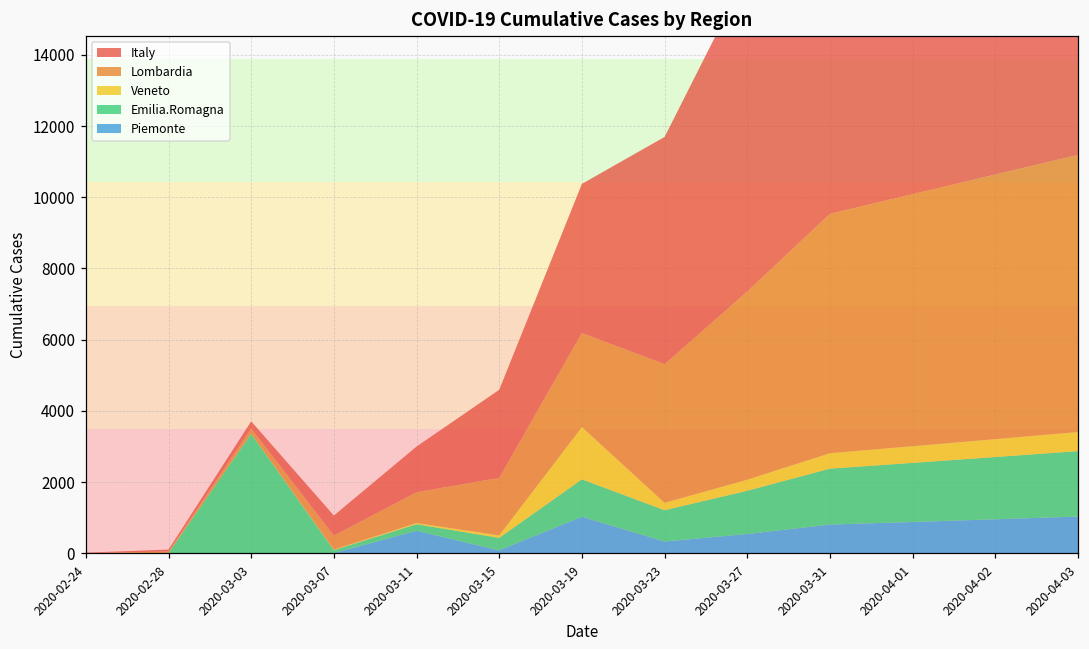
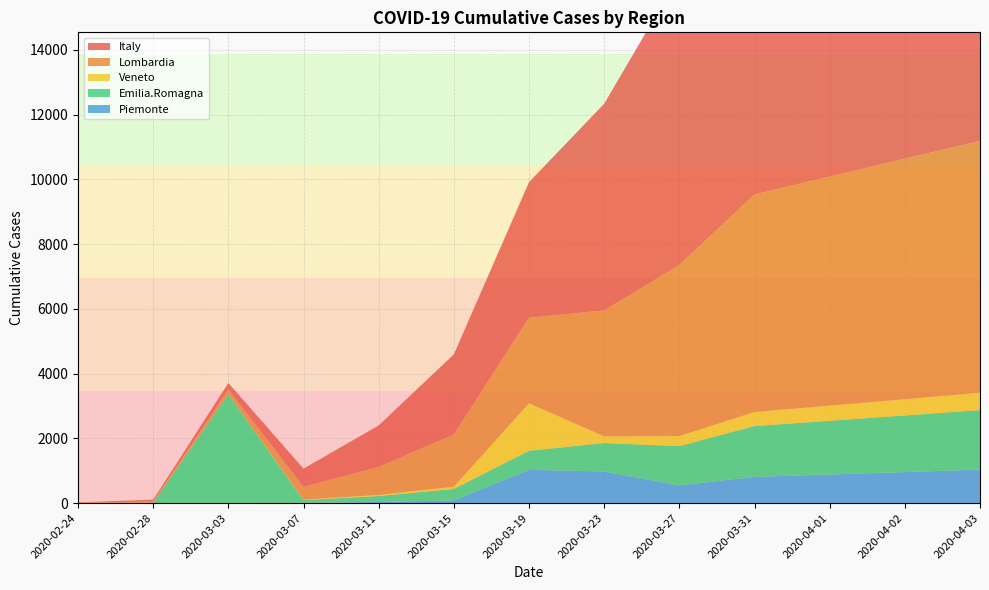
  {
    "Piemonte": {
-     "2020-03-11": 600,
+     "2020-03-11": 0,
      "2020-03-15": 100,
      "2020-03-19": 1000,
-     "2020-03-23": 300,
+     "2020-03-23": 1000,
      "2020-03-27": 500,
      "2020-03-31": 800,
      "2020-04-01": 900,
      "2020-04-02": 1000,
      "2020-04-03": 1000
    },
    "Emilia.Romagna": {
-     "2020-03-19": 1100,
+     "2020-03-19": 600,
      "2020-03-23": 900,
      "2020-03-27": 1200,
      "2020-03-31": 1600,
      "2020-04-01": 1700,
      "2020-04-02": 1700,
      "2020-04-03": 1800
    },
    "Veneto": {
      "2020-03-19": 1500,
      "2020-03-23": 200,
      "2020-03-27": 300,
      "2020-03-31": 400,
      "2020-04-01": 500,
      "2020-04-02": 500,
      "2020-04-03": 500
    }
  }
